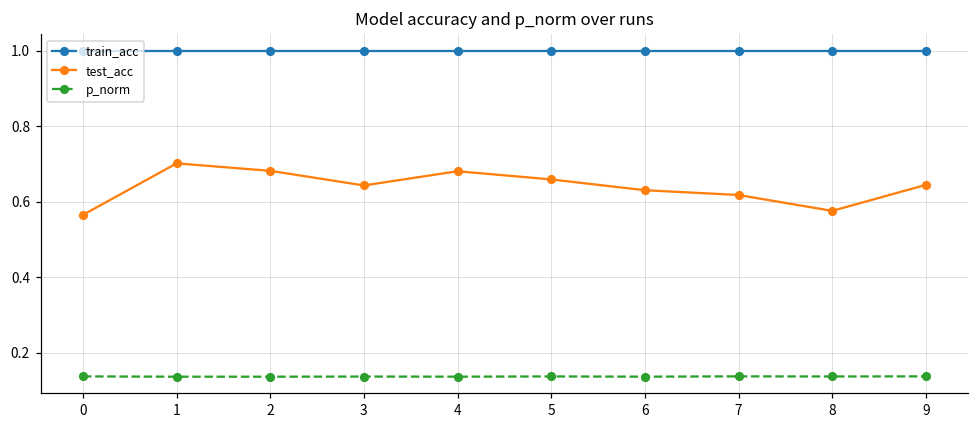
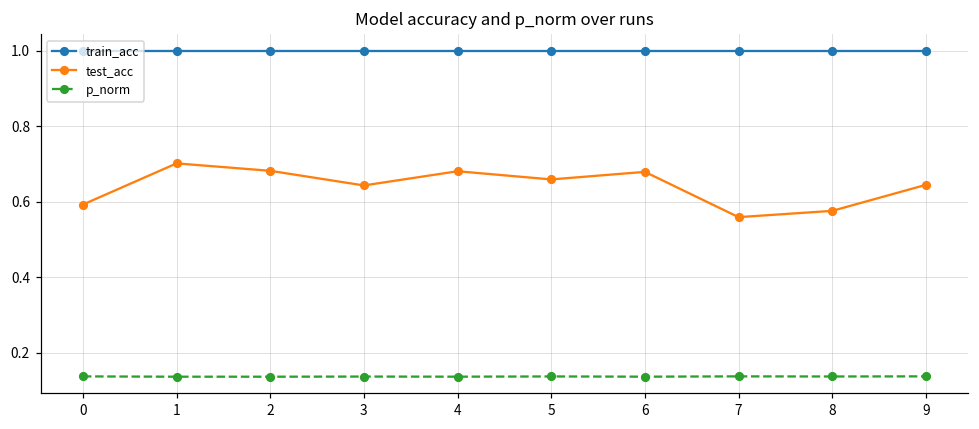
  {
    "train_acc": {
      "1": 1.00,
      "2": 1.00,
      "3": 1.00,
      "4": 1.00,
      "5": 1.00,
      "6": 1.00,
      "7": 1.00,
      "8": 1.00,
      "9": 1.00
    },
    "test_acc": {
-     "0": 0.57,
+     "0": 0.59,
      "1": 0.70,
      "2": 0.68,
      "3": 0.64,
      "4": 0.68,
      "5": 0.66,
-     "6": 0.63,
-     "7": 0.62,
+     "6": 0.68,
+     "7": 0.56,
      "8": 0.58,
      "9": 0.64
    },
    "p_norm": {
      "0": 0.14,
      "1": 0.14,
      "2": 0.14,
      "3": 0.14,
      "4": 0.14,
      "5": 0.14,
      "6": 0.14,
      "7": 0.14,
      "8": 0.14,
      "9": 0.14
    }
  }
